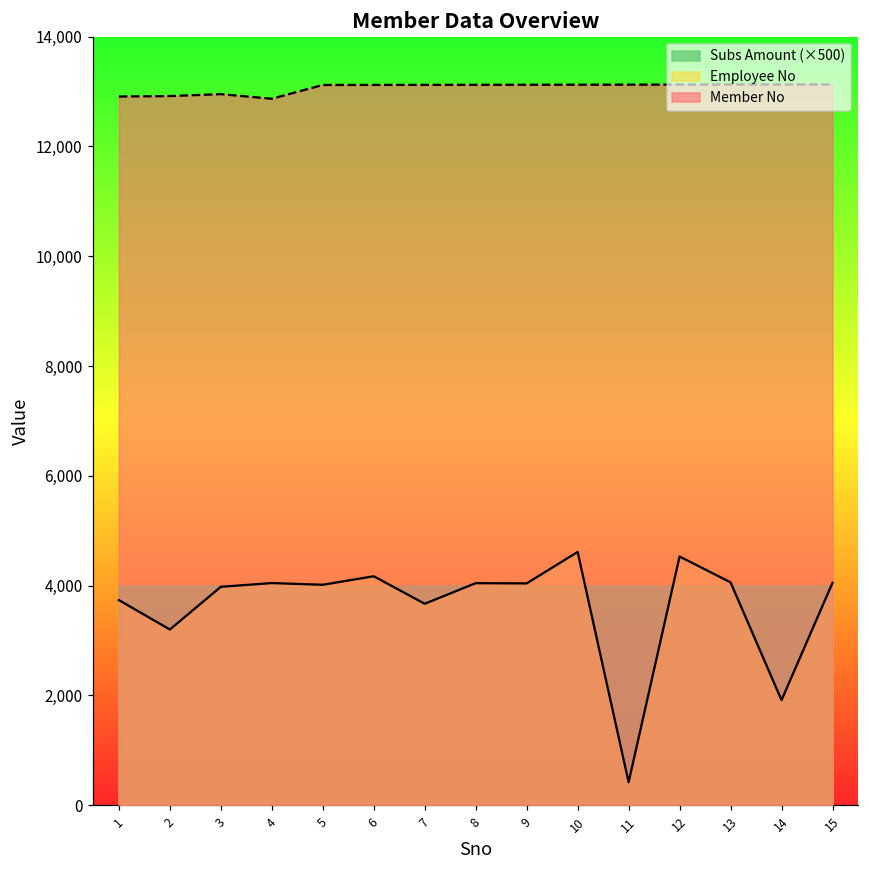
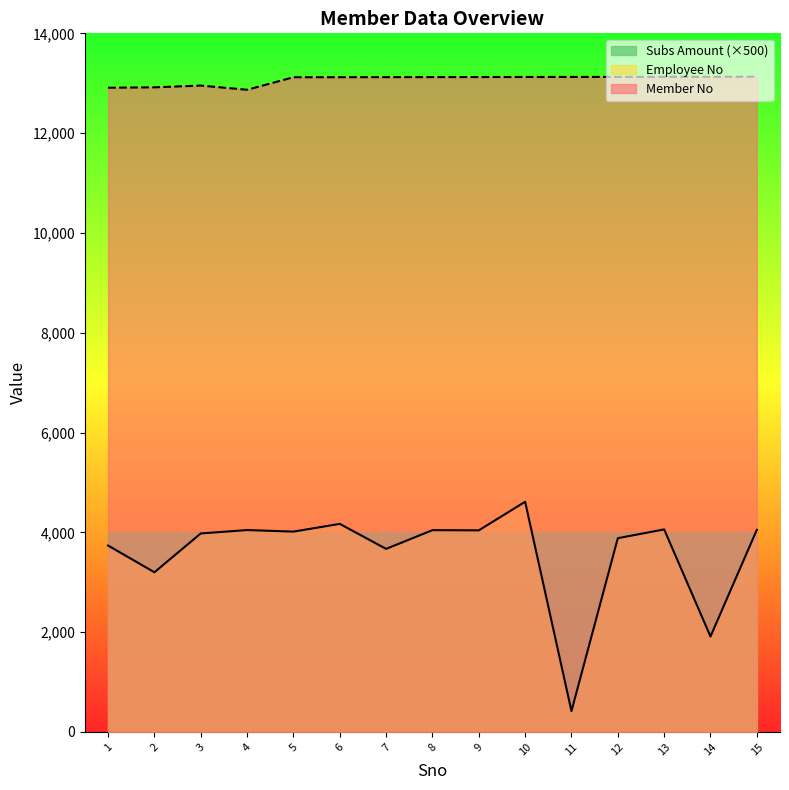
  {
    "Subs Amount (×500)": {
      "1": "4,000",
      "2": "4,000",
      "6": "4,000",
      "7": "4,000",
      "10": "4,000",
      "11": "4,000",
      "12": "4,000",
      "13": "4,000",
      "14": "4,000"
    },
    "Employee No": {
      "1": "3,700",
      "2": "3,200",
      "6": "4,200",
      "7": "3,700",
      "10": "4,600",
      "11": "400",
-     "12": "4,500",
+     "12": "3,900",
      "13": "4,100",
      "14": "1,900"
    },
    "Member No": {
      "1": "12,900",
      "2": "12,900",
      "3": "13,000",
      "4": "12,900",
      "5": "13,100",
      "6": "13,100",
      "7": "13,100",
      "8": "13,100",
      "9": "13,100",
      "10": "13,100",
      "11": "13,100"
    }
  }
